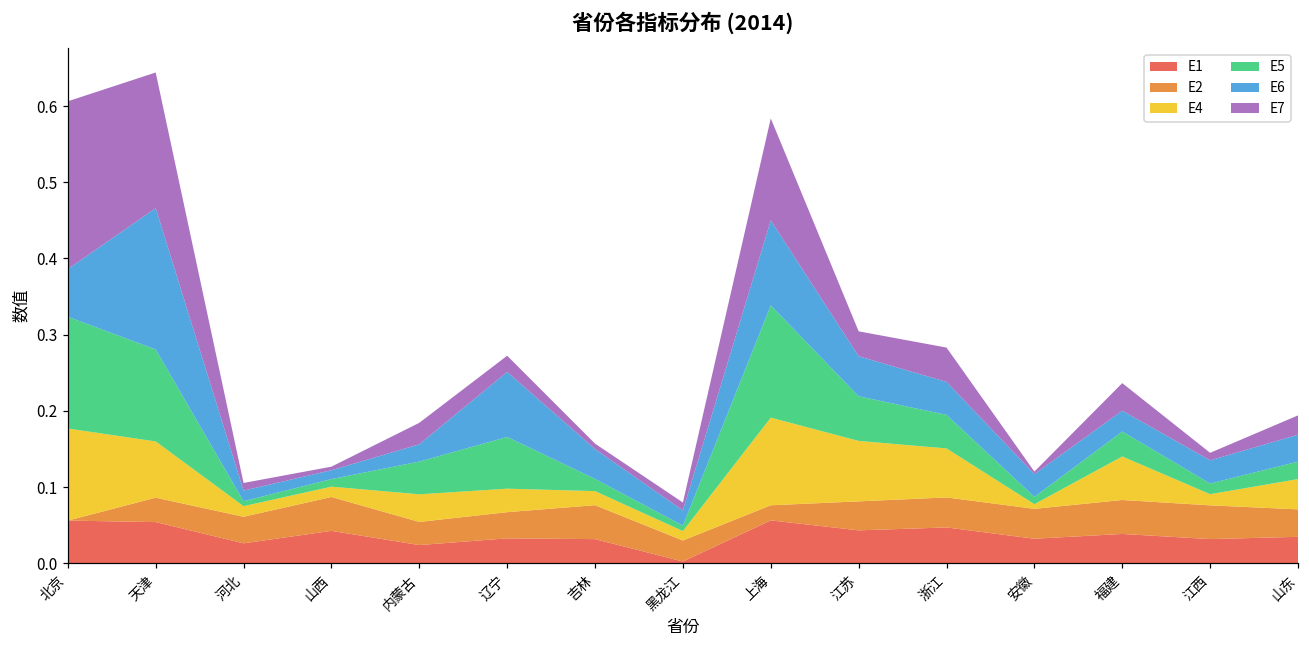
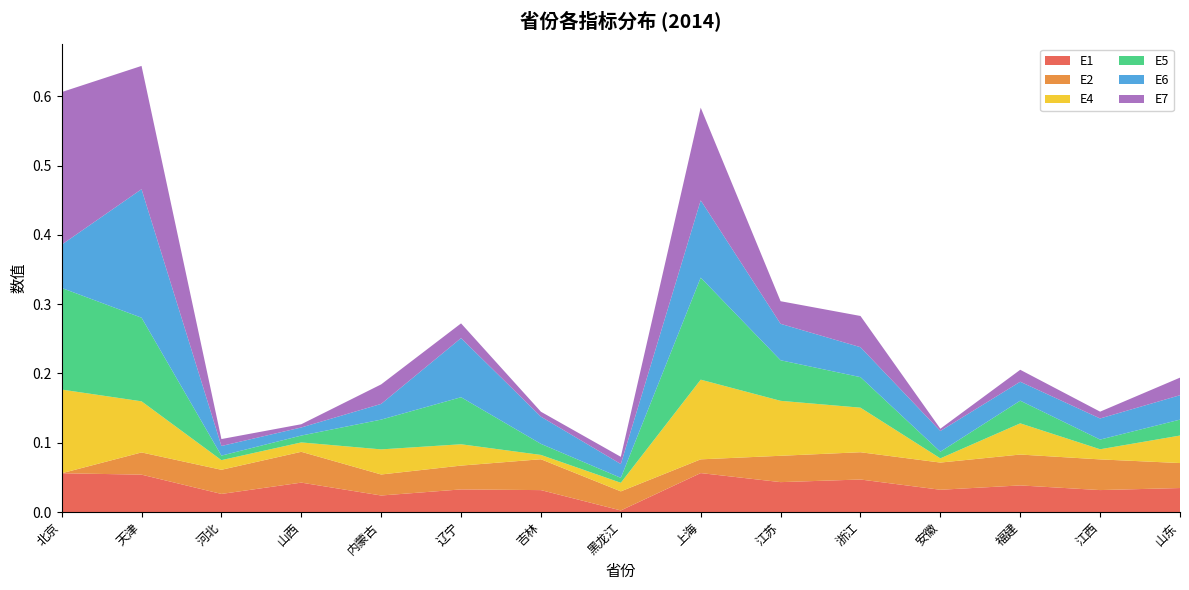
  {
    "E4": {
      "北京": 0.12,
      "天津": 0.07,
      "河北": 0.01,
      "山西": 0.01,
      "内蒙古": 0.04,
      "辽宁": 0.03,
-     "吉林": 0.02,
+     "吉林": 0.01,
      "黑龙江": 0.01,
      "上海": 0.12,
      "江苏": 0.08,
      "浙江": 0.06,
      "安徽": 0.01,
-     "福建": 0.06,
+     "福建": 0.05,
      "江西": 0.01,
      "山东": 0.04
    },
    "E5": {
      "北京": 0.15,
      "天津": 0.12,
      "河北": 0.01,
      "山西": 0.01,
      "内蒙古": 0.04,
      "辽宁": 0.07,
      "吉林": 0.02,
      "黑龙江": 0.01,
      "上海": 0.15,
      "江苏": 0.06,
      "浙江": 0.04,
      "安徽": 0.01,
      "福建": 0.03,
      "江西": 0.01,
      "山东": 0.02
    },
    "E6": {
      "北京": 0.06,
      "天津": 0.19,
      "河北": 0.01,
      "山西": 0.01,
      "内蒙古": 0.02,
      "辽宁": 0.09,
      "吉林": 0.04,
      "黑龙江": 0.02,
      "上海": 0.11,
      "江苏": 0.05,
      "浙江": 0.04,
      "福建": 0.03,
      "江西": 0.03,
      "山东": 0.04
    },
    "E7": {
      "北京": 0.22,
      "天津": 0.18,
      "河北": 0.01,
      "山西": 0.00,
      "内蒙古": 0.03,
      "辽宁": 0.02,
      "吉林": 0.01,
      "黑龙江": 0.01,
      "上海": 0.13,
      "江苏": 0.03,
      "浙江": 0.05,
-     "福建": 0.04,
+     "福建": 0.02,
      "江西": 0.01,
      "山东": 0.03
    }
  }
